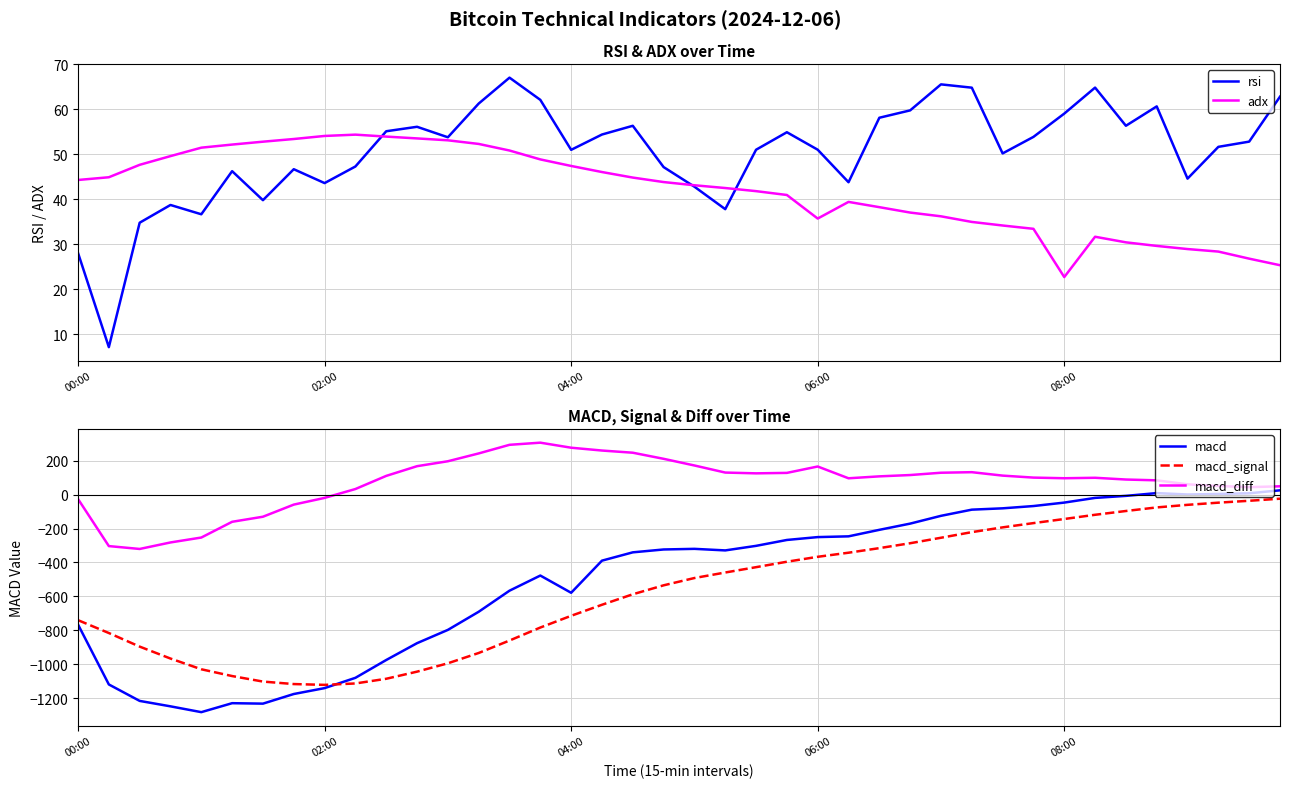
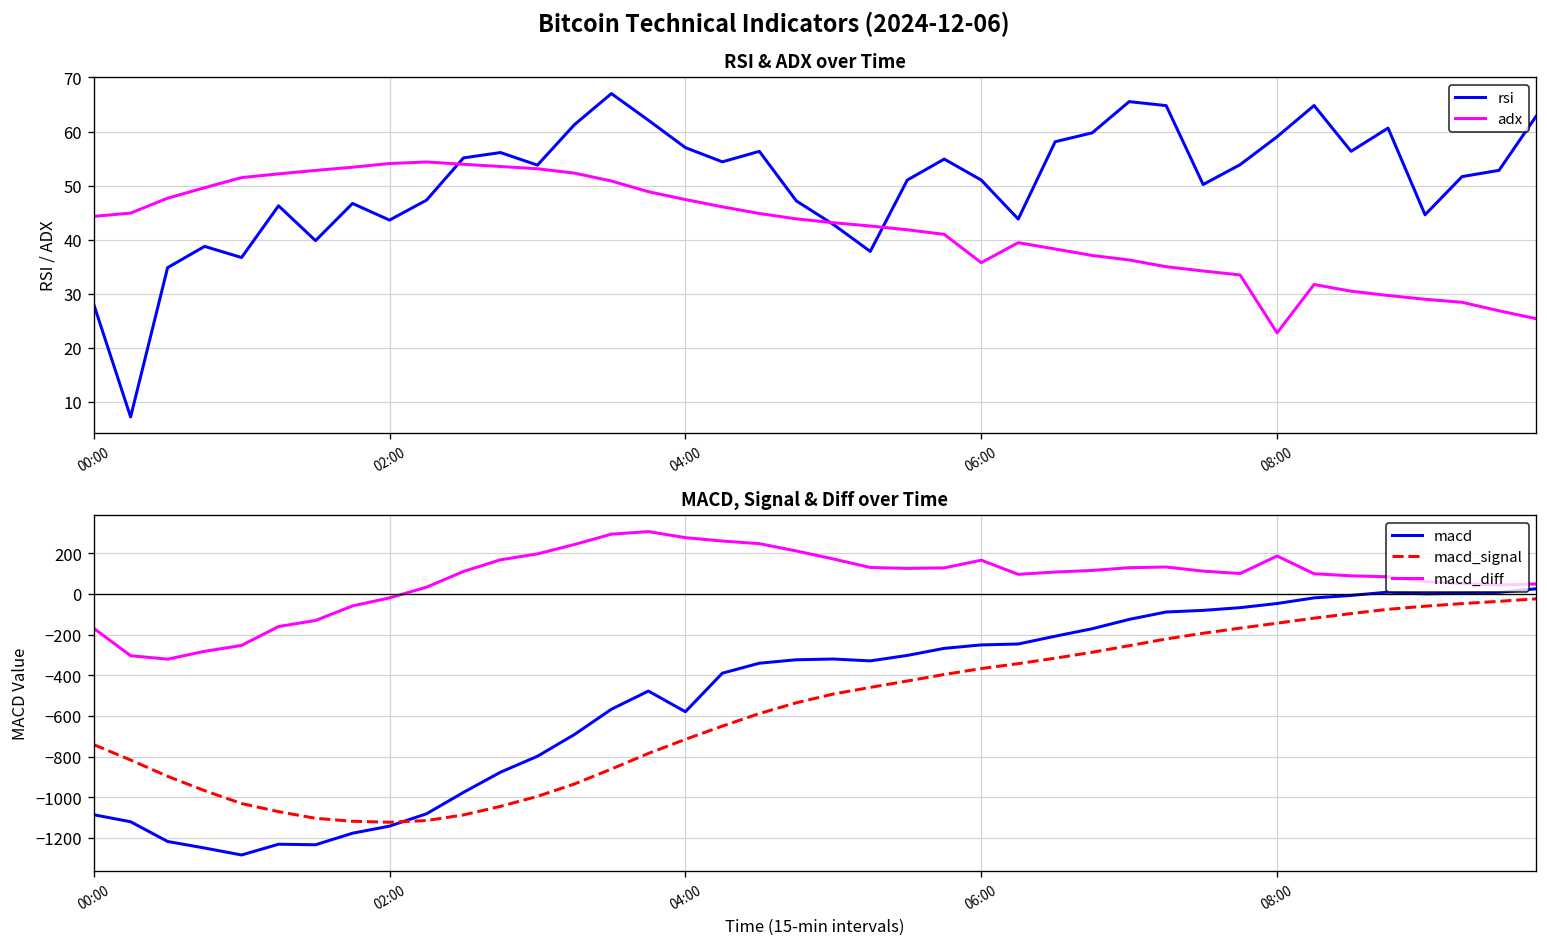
  {
    "RSI & ADX over Time": {
      "rsi": {
        "00:00": 28,
        "02:00": 44,
-       "04:00": 51,
+       "04:00": 57,
        "06:00": 51,
        "08:00": 59
      },
      "adx": {
        "00:00": 44,
        "02:00": 54,
        "04:00": 47,
        "06:00": 36,
        "08:00": 23
      }
    },
    "MACD, Signal & Diff over Time": {
      "macd": {
-       "00:00": -770,
+       "00:00": -1090,
        "02:00": -1140,
        "04:00": -580,
        "06:00": -250,
        "08:00": -50
      },
      "macd_signal": {
        "00:00": -740,
        "02:00": -1120,
        "04:00": -710,
        "06:00": -370,
        "08:00": -140
      },
      "macd_diff": {
-       "00:00": -30,
+       "00:00": -170,
        "02:00": -20,
        "04:00": 280,
        "06:00": 170,
-       "08:00": 100
+       "08:00": 190
      }
    }
  }
